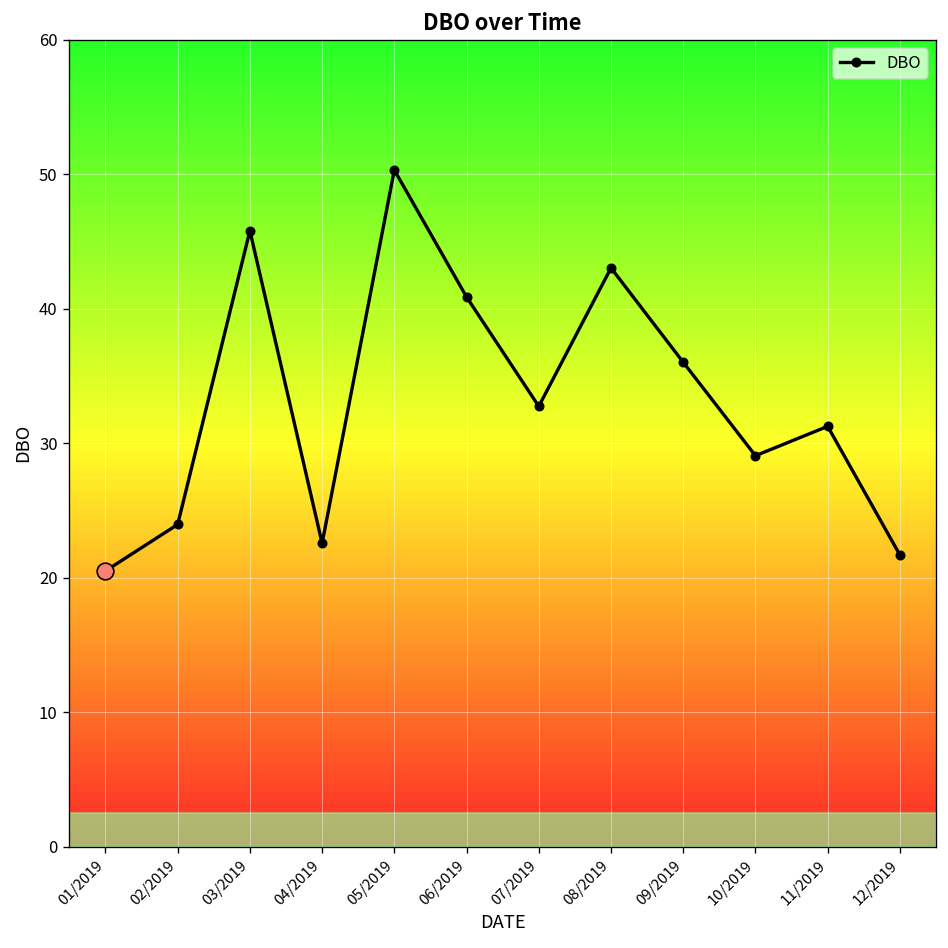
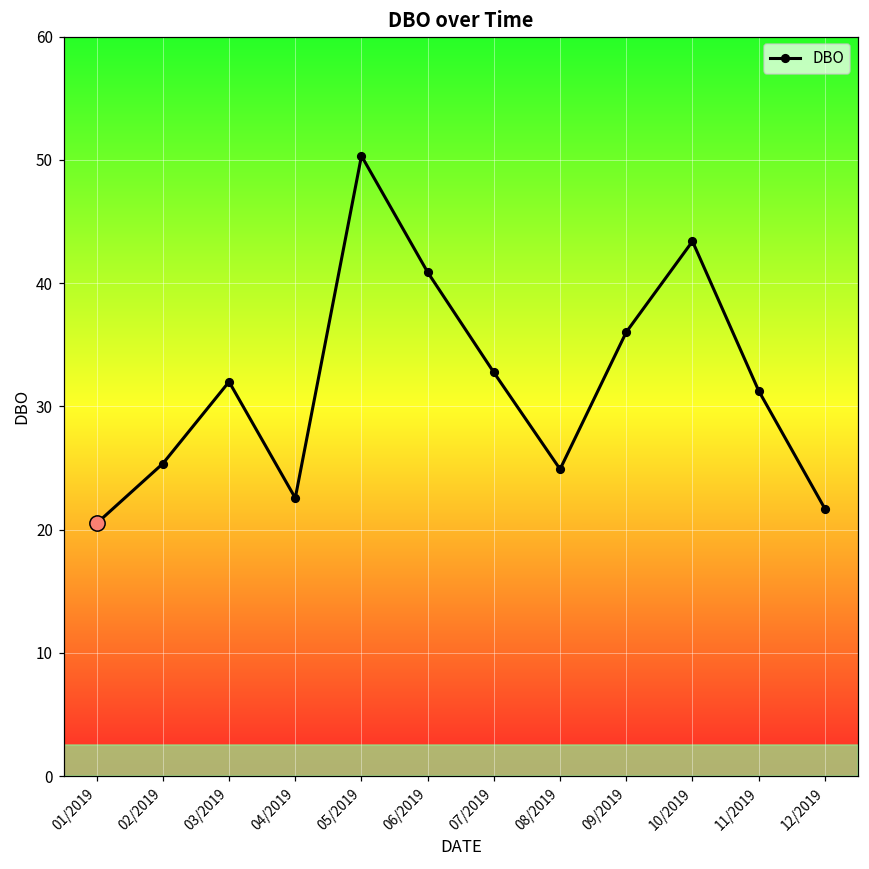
  {
    "DBO": {
-     "02/2019": 24.0,
-     "03/2019": 45.8,
+     "02/2019": 25.4,
+     "03/2019": 32.0,
      "04/2019": 22.6,
      "05/2019": 50.3,
      "06/2019": 40.9,
      "07/2019": 32.7,
-     "08/2019": 43.0,
+     "08/2019": 24.9,
      "09/2019": 36.0,
-     "10/2019": 29.1,
+     "10/2019": 43.4,
      "11/2019": 31.3,
      "12/2019": 21.7
    }
  }
